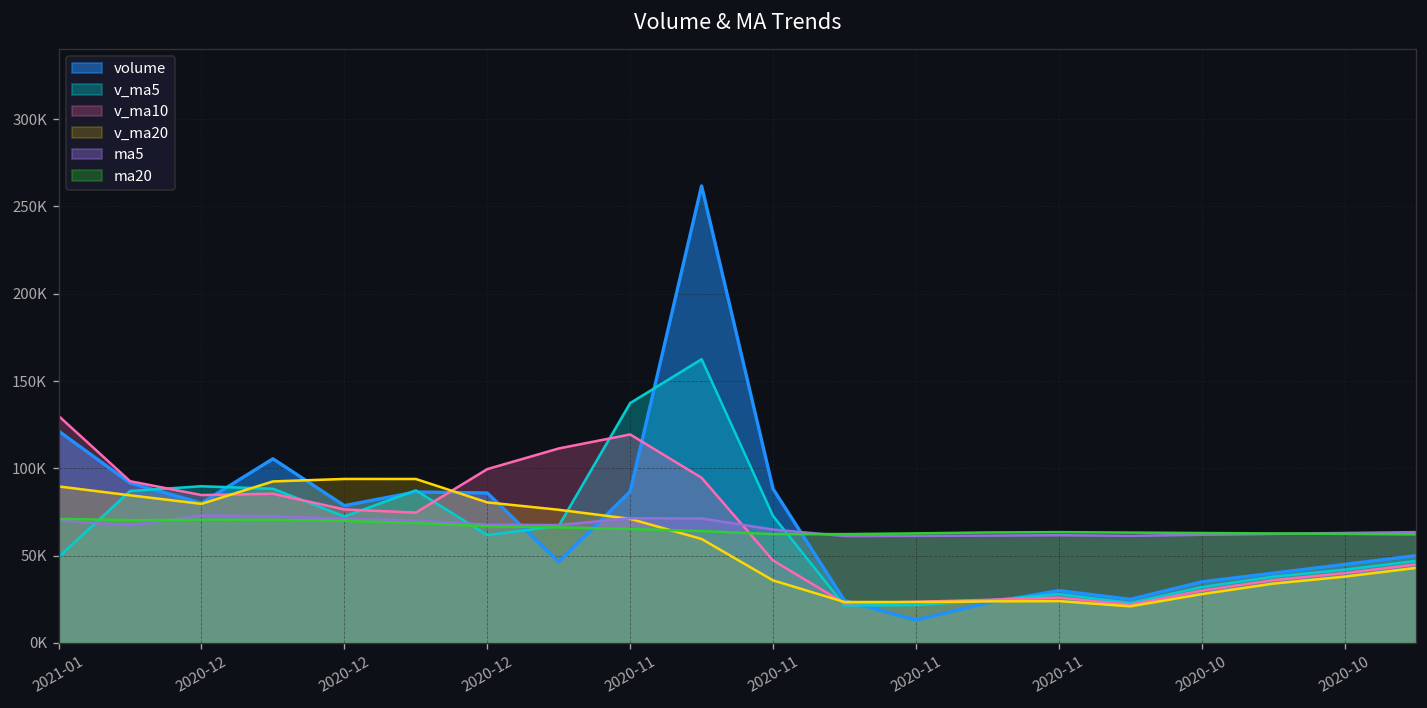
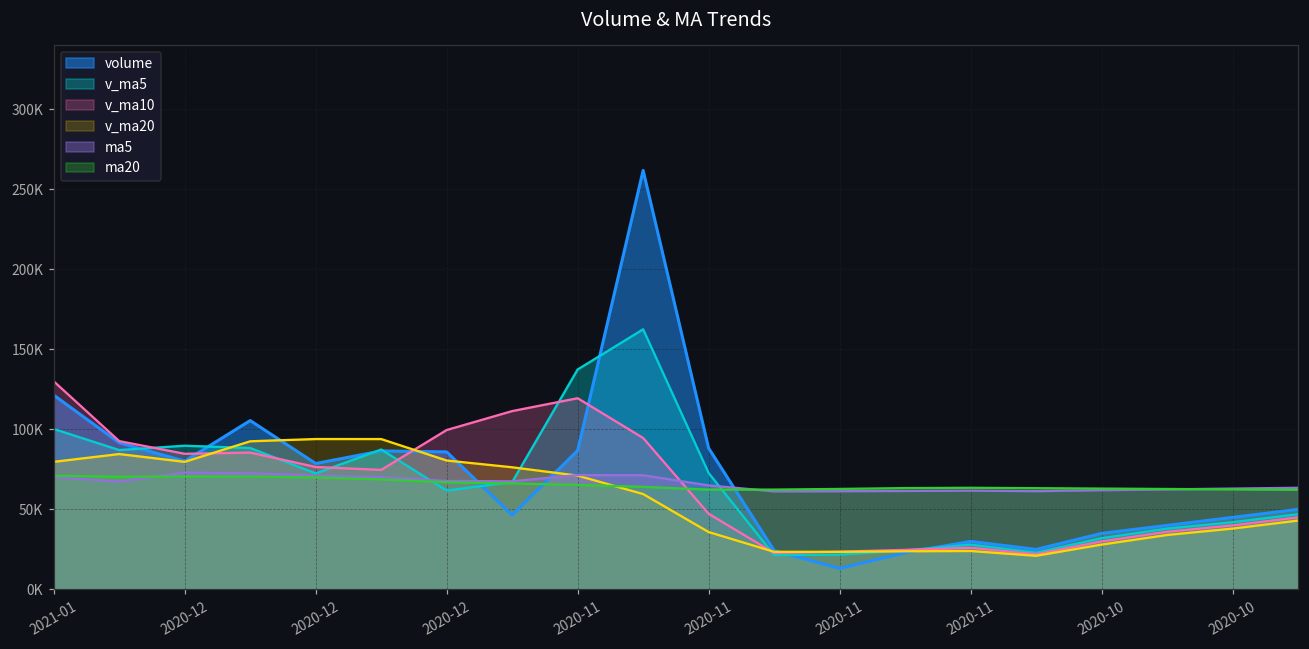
  {
    "volume": {
      "2021-01": 121000
    },
    "v_ma5": {
-     "2021-01": 49000
+     "2021-01": 100000
    },
    "v_ma10": {
      "2021-01": 130000
    },
    "v_ma20": {
-     "2021-01": 90000
+     "2021-01": 80000
    }
  }
